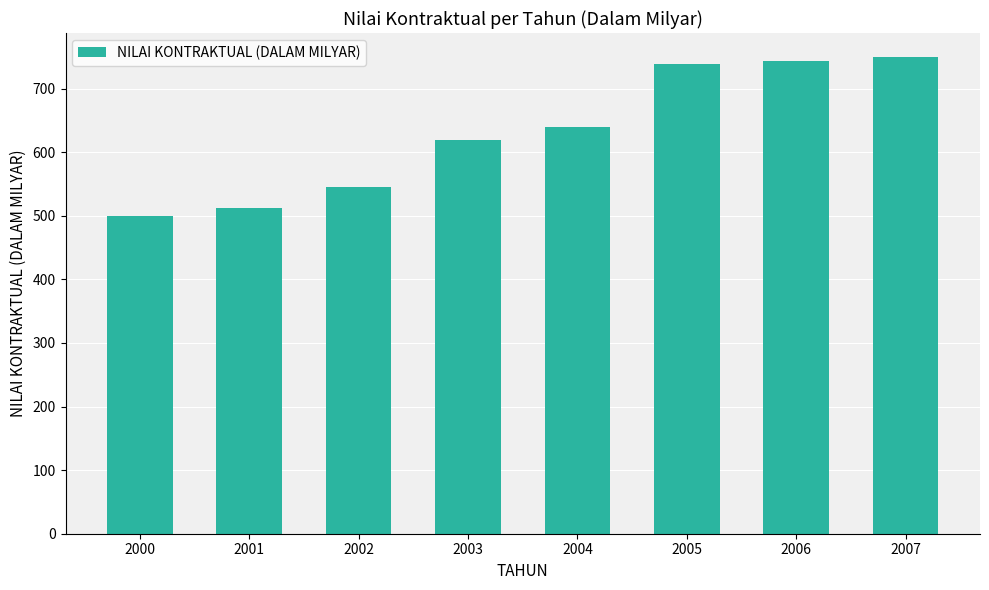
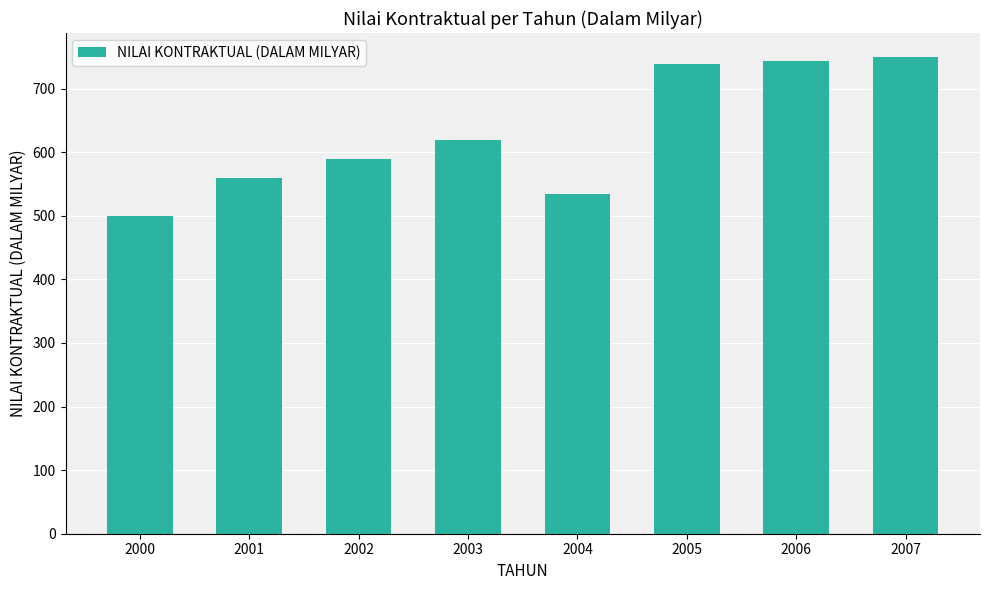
  {
    "2000": 500,
-   "2001": 510,
-   "2002": 550,
+   "2001": 560,
+   "2002": 590,
    "2003": 620,
-   "2004": 640,
+   "2004": 530,
    "2005": 740,
    "2006": 740,
    "2007": 750
  }
